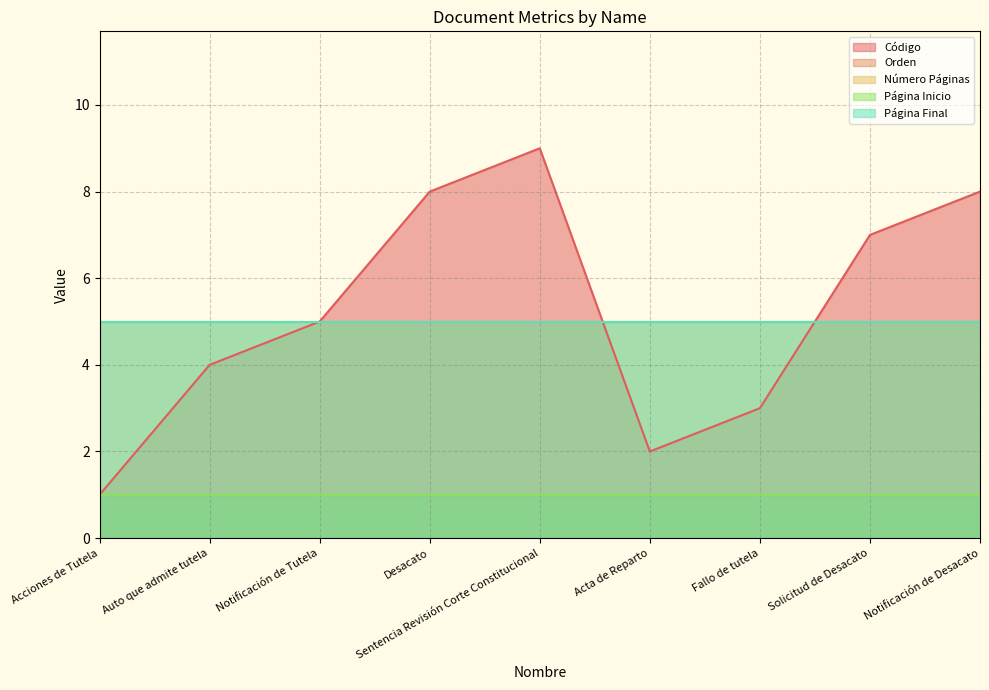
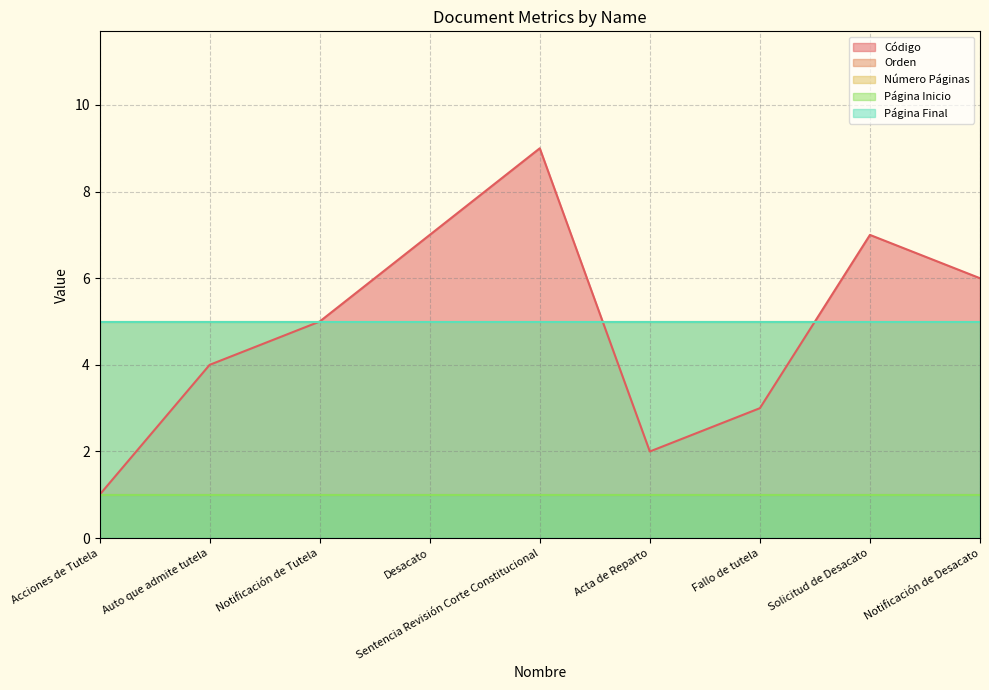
  {
    "Código": {
      "Auto que admite tutela": 4,
-     "Desacato": 8,
+     "Desacato": 7,
      "Sentencia Revisión Corte Constitucional": 9,
      "Acta de Reparto": 2,
      "Fallo de tutela": 3,
      "Solicitud de Desacato": 7,
-     "Notificación de Desacato": 8
+     "Notificación de Desacato": 6
    },
    "Página Inicio": {
      "Auto que admite tutela": 1,
      "Notificación de Tutela": 1,
      "Desacato": 1,
      "Sentencia Revisión Corte Constitucional": 1,
      "Acta de Reparto": 1,
      "Fallo de tutela": 1,
      "Solicitud de Desacato": 1,
      "Notificación de Desacato": 1
    },
    "Página Final": {
      "Acciones de Tutela": 5,
      "Auto que admite tutela": 5,
      "Desacato": 5,
      "Sentencia Revisión Corte Constitucional": 5,
      "Acta de Reparto": 5,
      "Fallo de tutela": 5,
      "Solicitud de Desacato": 5,
      "Notificación de Desacato": 5
    }
  }
